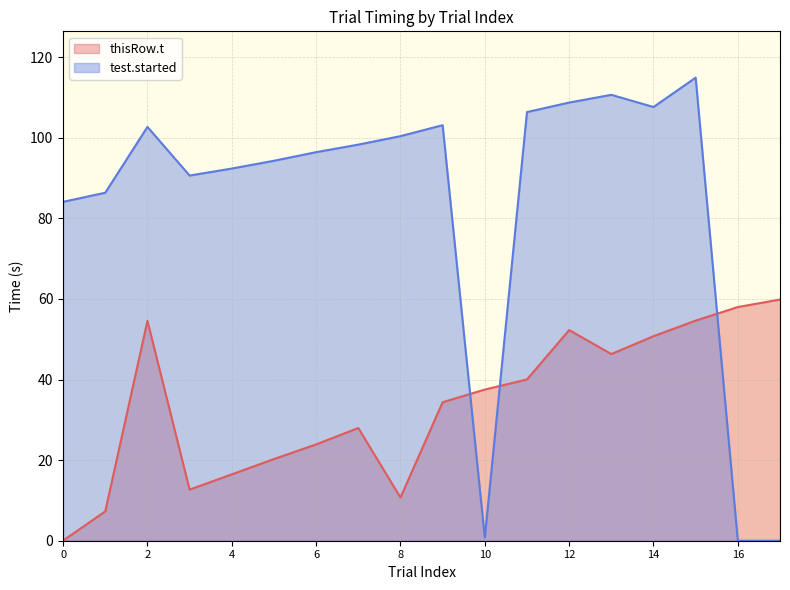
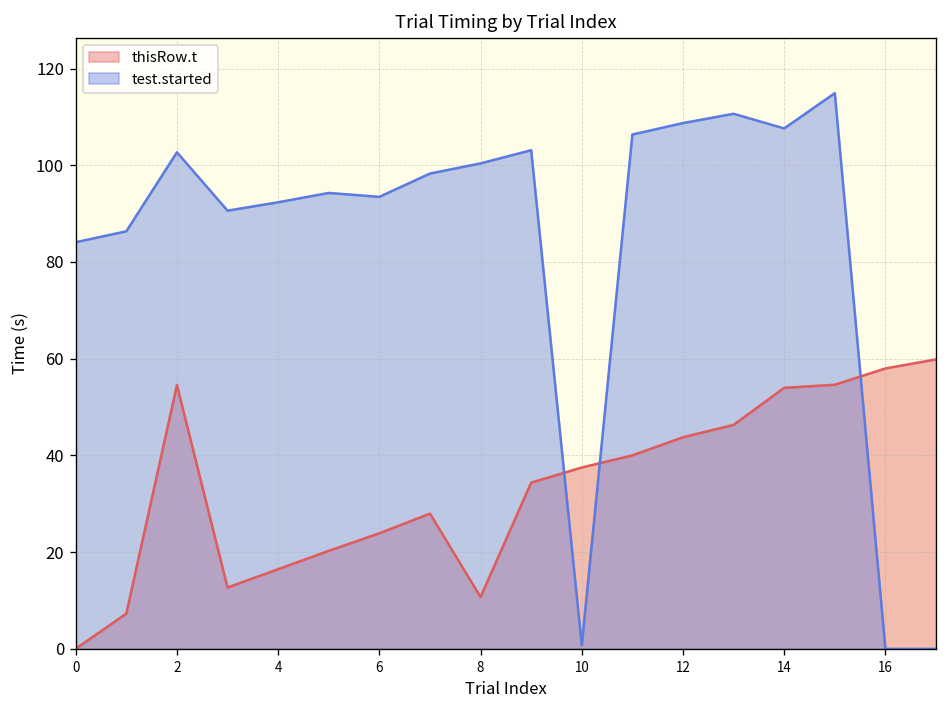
  {
    "thisRow.t": {
      "0": 0,
      "2": 55,
      "4": 16,
      "6": 24,
      "8": 11,
      "10": 38,
-     "12": 52,
-     "14": 51,
+     "12": 44,
+     "14": 54,
      "16": 58
    },
    "test.started": {
      "0": 84,
      "2": 103,
      "4": 92,
-     "6": 96,
+     "6": 93,
      "8": 100,
      "10": 1,
      "12": 109,
      "14": 108,
      "16": 0
    }
  }
